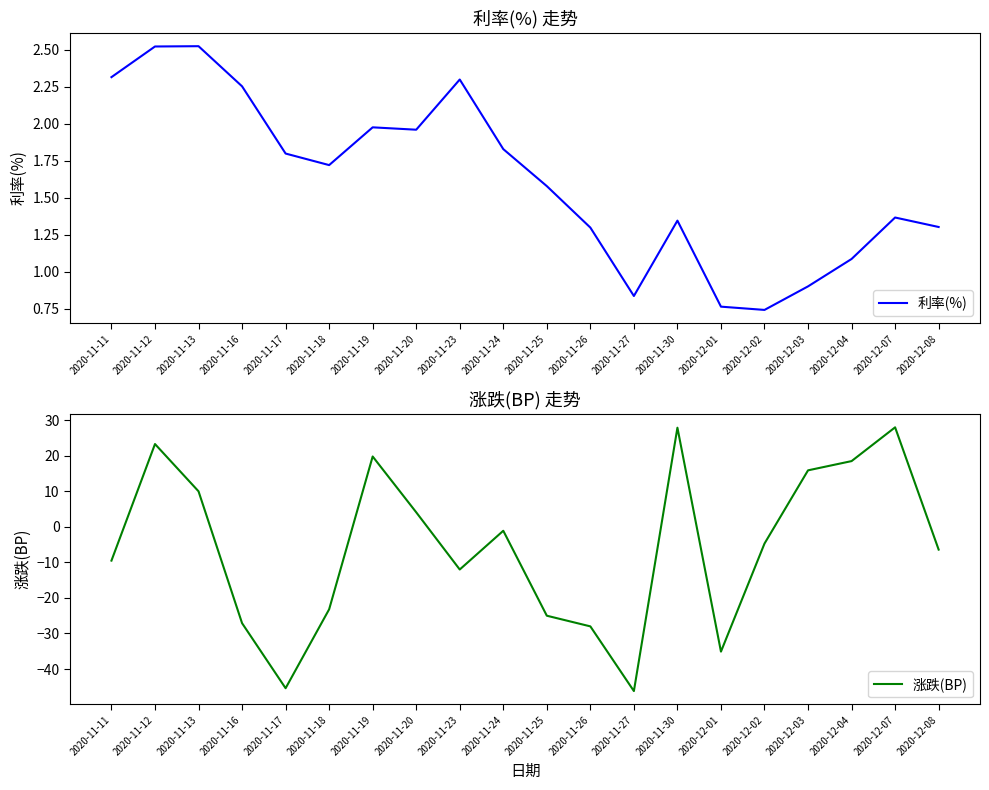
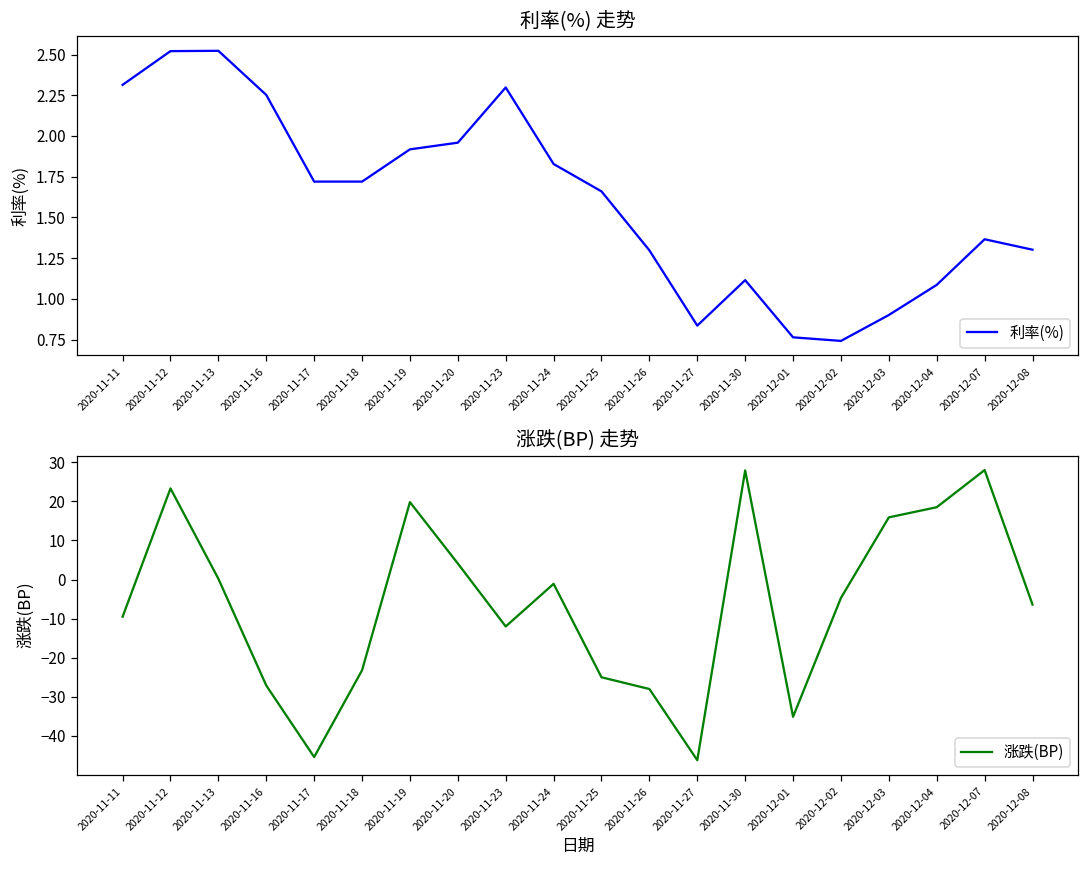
  {
    "利率(%) 走势": {
      "2020-11-11": 2.31,
      "2020-11-12": 2.52,
      "2020-11-13": 2.52,
      "2020-11-16": 2.25,
-     "2020-11-17": 1.80,
+     "2020-11-17": 1.72,
      "2020-11-18": 1.72,
-     "2020-11-19": 1.98,
+     "2020-11-19": 1.92,
      "2020-11-20": 1.96,
      "2020-11-23": 2.30,
      "2020-11-24": 1.83,
-     "2020-11-25": 1.58,
+     "2020-11-25": 1.66,
      "2020-11-26": 1.30,
      "2020-11-27": 0.84,
-     "2020-11-30": 1.35,
+     "2020-11-30": 1.12,
      "2020-12-01": 0.76,
      "2020-12-02": 0.74,
      "2020-12-03": 0.90,
      "2020-12-04": 1.09,
      "2020-12-07": 1.37,
      "2020-12-08": 1.30
    },
    "涨跌(BP) 走势": {
      "2020-11-11": -10,
      "2020-11-12": 23,
-     "2020-11-13": 10,
+     "2020-11-13": 0,
      "2020-11-16": -27,
      "2020-11-17": -45,
      "2020-11-18": -23,
      "2020-11-19": 20,
      "2020-11-20": 4,
      "2020-11-23": -12,
      "2020-11-24": -1,
      "2020-11-25": -25,
      "2020-11-26": -28,
      "2020-11-27": -46,
      "2020-11-30": 28,
      "2020-12-01": -35,
      "2020-12-02": -5,
      "2020-12-03": 16,
      "2020-12-04": 19,
      "2020-12-07": 28,
      "2020-12-08": -6
    }
  }
